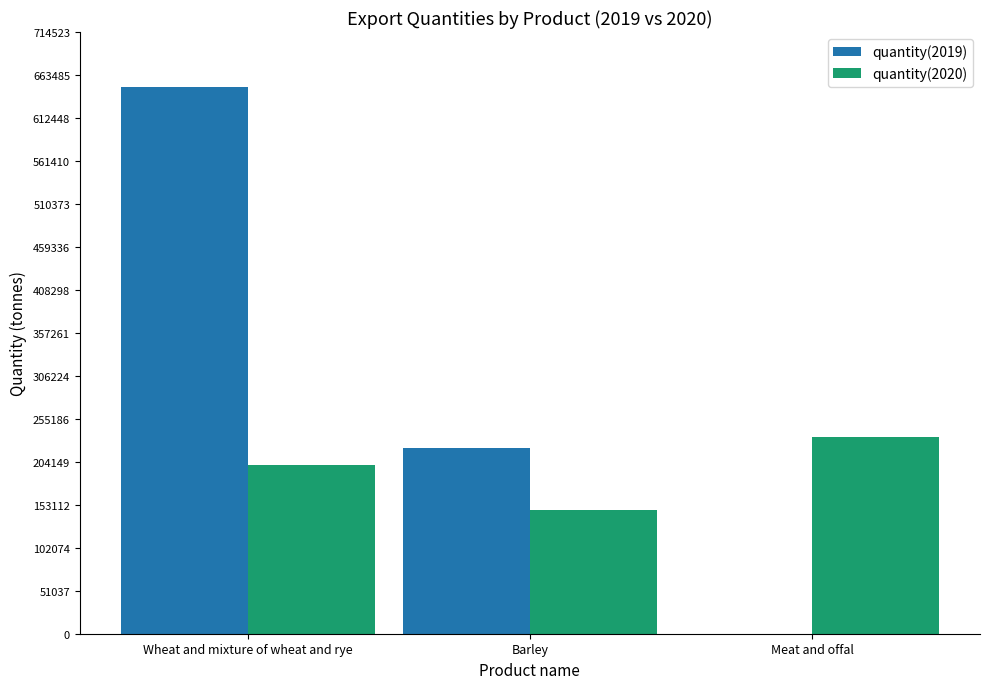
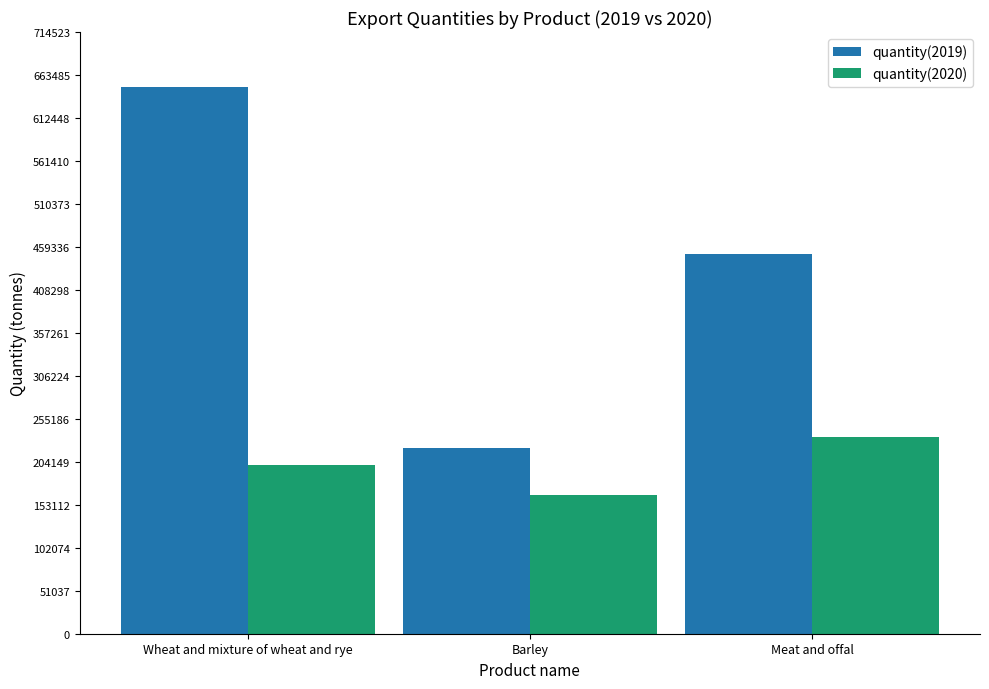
  {
    "quantity(2019)": {
      "Wheat and mixture of wheat and rye": 650000,
      "Barley": 220000,
-     "Meat and offal": 0
+     "Meat and offal": 450000
    },
    "quantity(2020)": {
      "Wheat and mixture of wheat and rye": 200000,
-     "Barley": 150000,
+     "Barley": 160000,
      "Meat and offal": 230000
    }
  }
